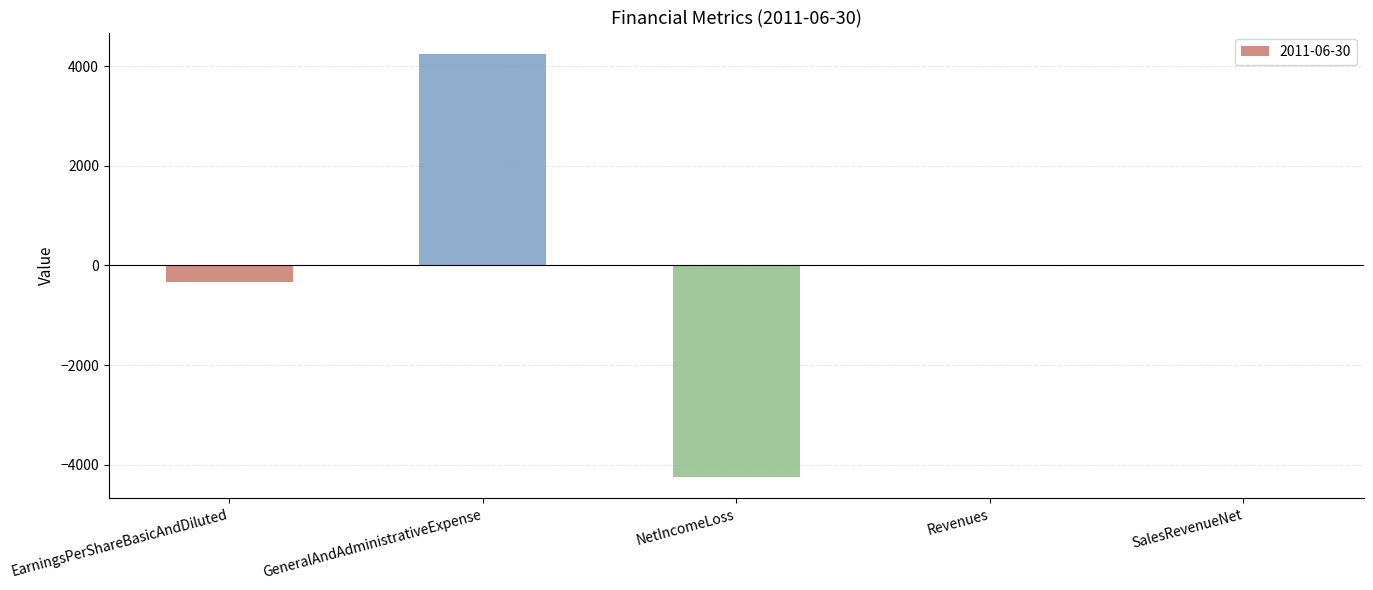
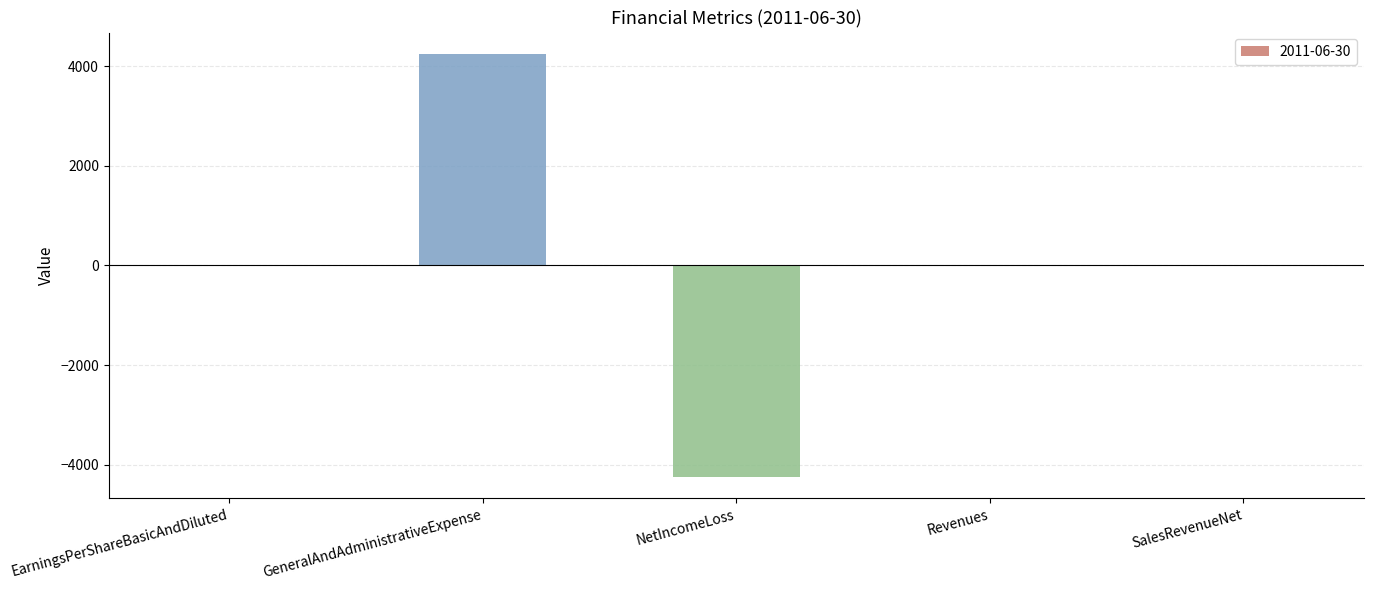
  {
-   "EarningsPerShareBasicAndDiluted": -300,
+   "EarningsPerShareBasicAndDiluted": 0,
    "GeneralAndAdministrativeExpense": 4300,
    "NetIncomeLoss": -4300,
    "Revenues": 0,
    "SalesRevenueNet": 0
  }
